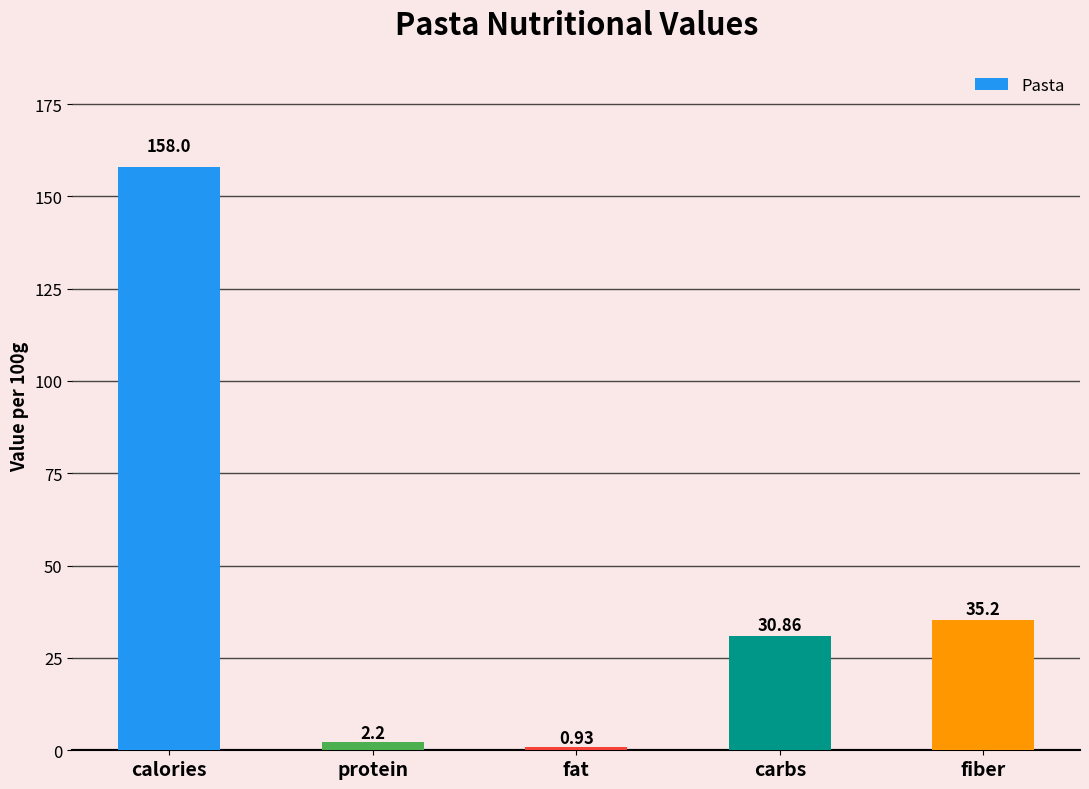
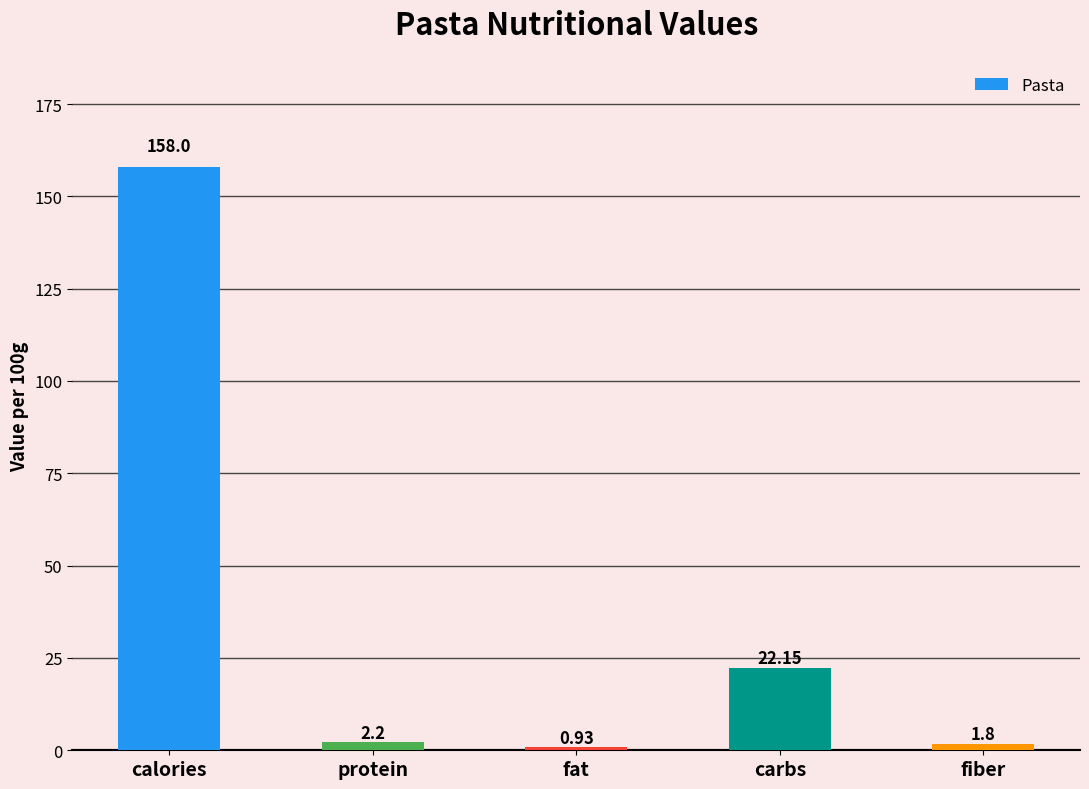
  {
    "calories": 158.0,
    "protein": 2.2,
    "fat": 0.93,
-   "carbs": 30.86,
-   "fiber": 35.2
+   "carbs": 22.15,
+   "fiber": 1.8
  }
